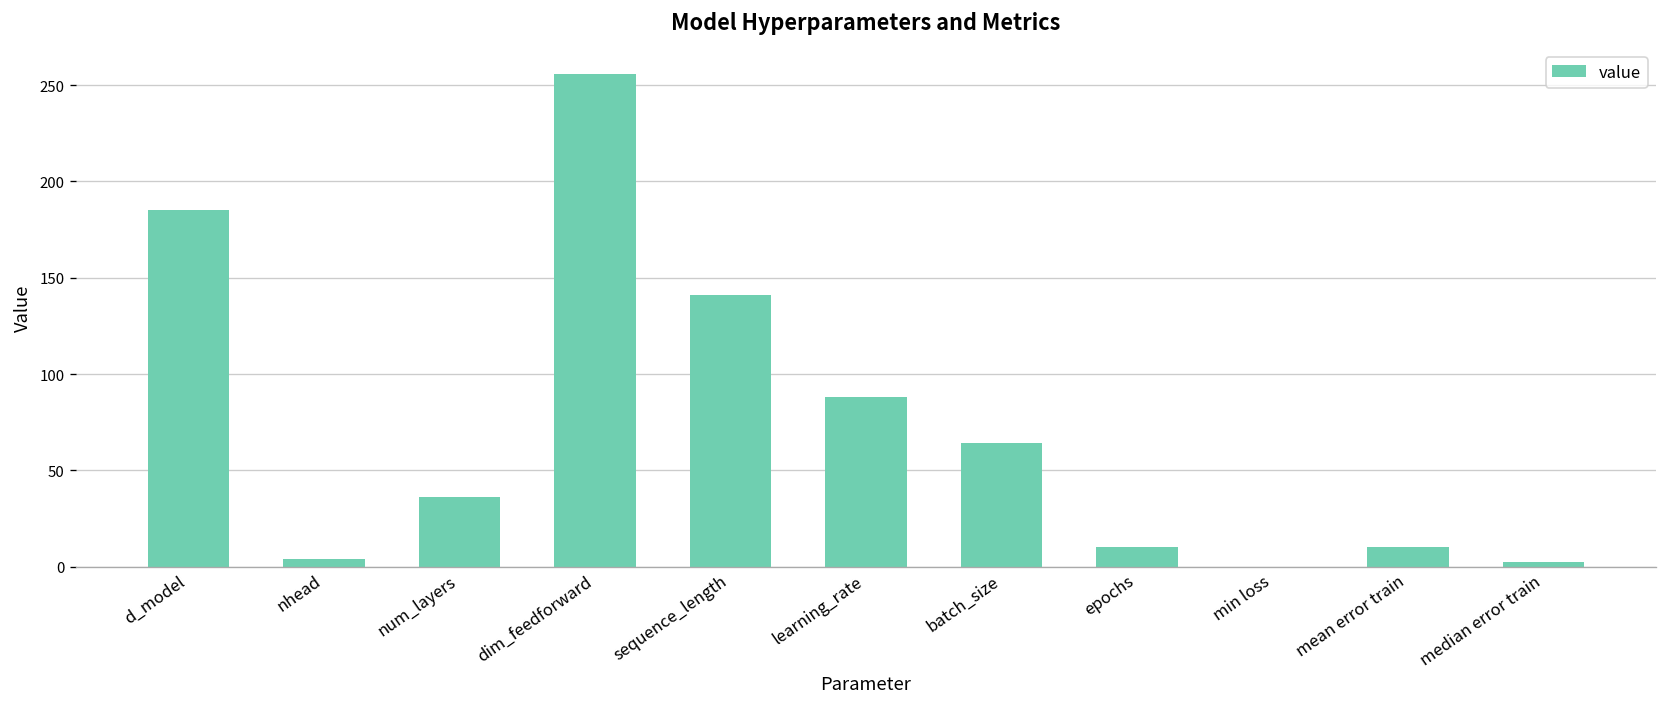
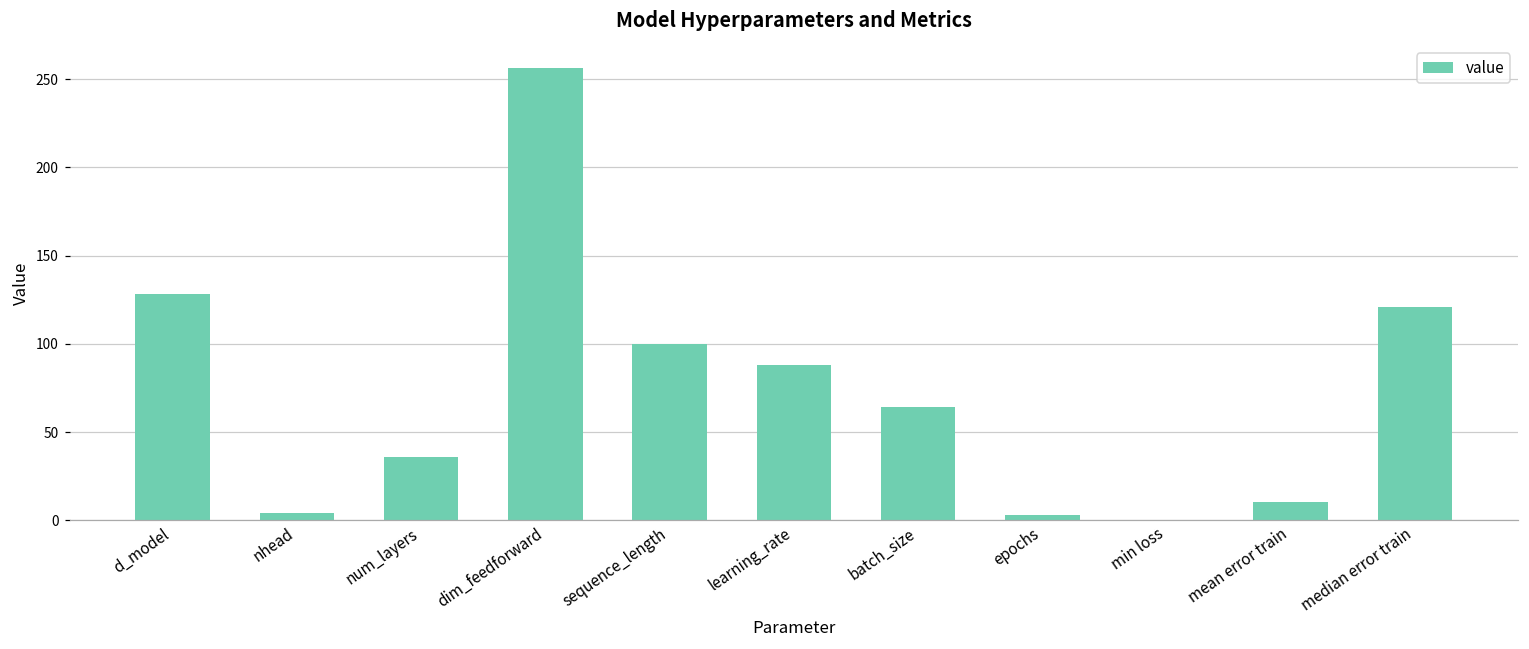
  {
-   "d_model": 185,
+   "d_model": 128,
    "nhead": 4,
    "num_layers": 36,
    "dim_feedforward": 256,
-   "sequence_length": 141,
+   "sequence_length": 100,
    "learning_rate": 88,
    "batch_size": 64,
-   "epochs": 10,
+   "epochs": 3,
    "mean error train": 10,
-   "median error train": 2
+   "median error train": 121
  }
